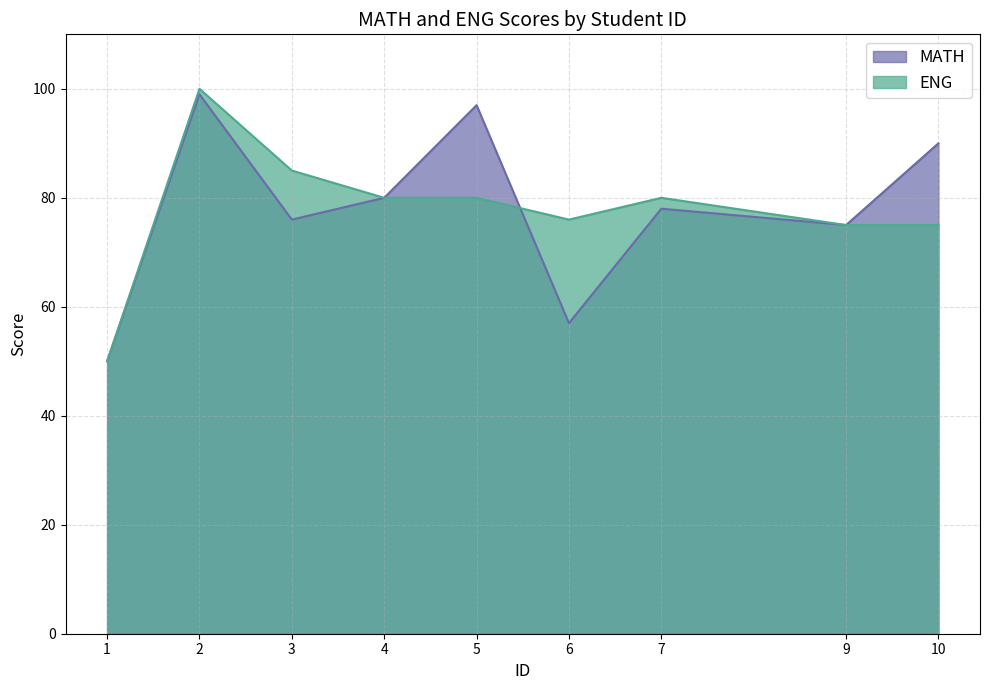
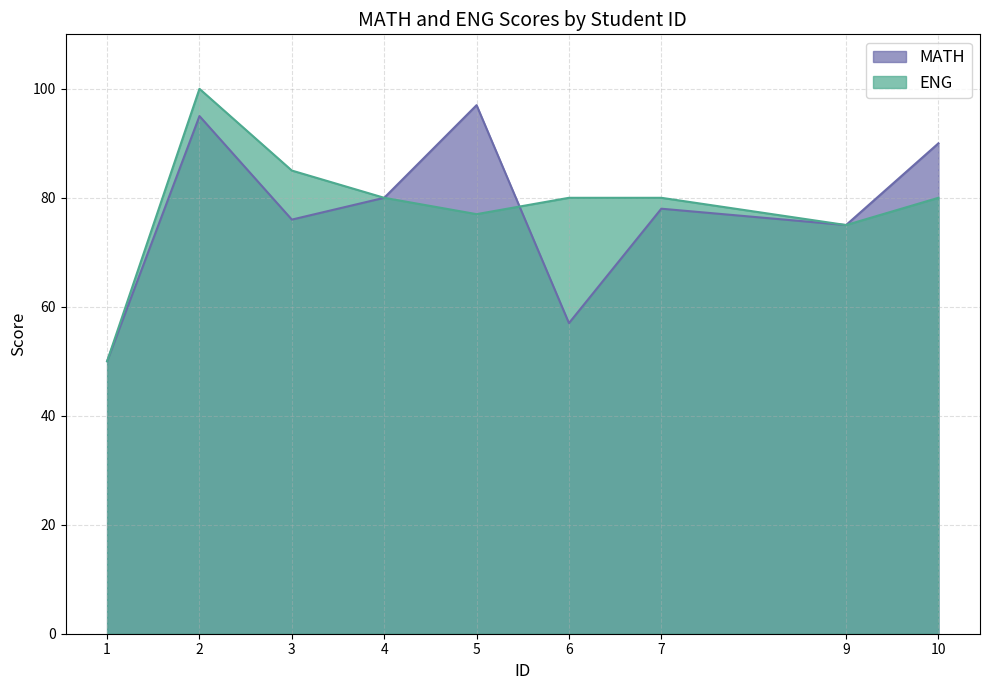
  {
    "MATH": {
-     "2": 99,
+     "2": 95,
      "3": 76,
      "5": 97,
      "6": 57,
      "7": 78,
      "10": 90
    },
    "ENG": {
      "2": 100,
      "3": 85,
-     "5": 80,
-     "6": 76,
+     "5": 77,
+     "6": 80,
      "7": 80,
-     "10": 75
+     "10": 80
    }
  }
